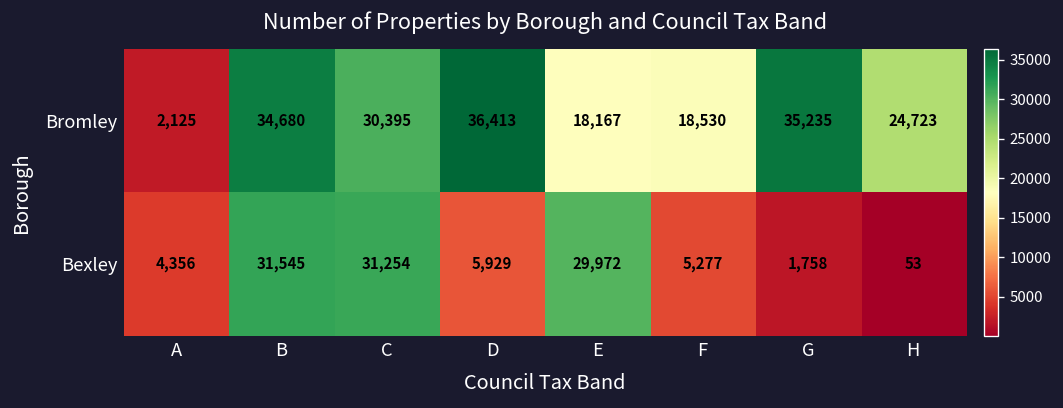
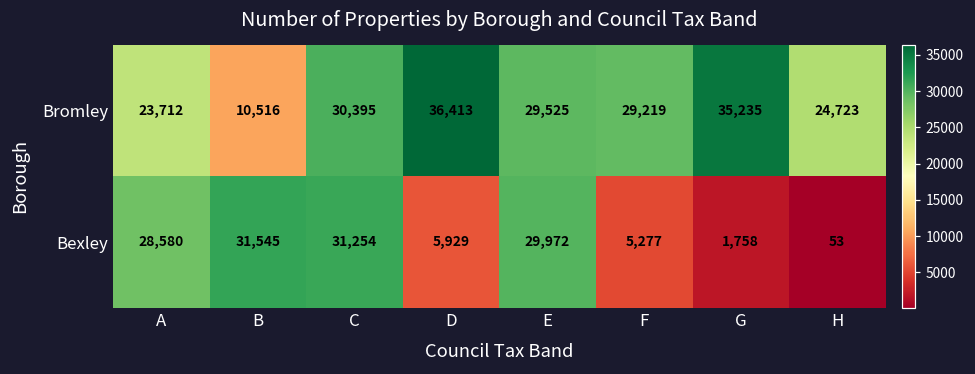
  {
    "Bromley": {
-     "A": "2,125",
-     "B": "34,680",
+     "A": "23,712",
+     "B": "10,516",
      "C": "30,395",
      "D": "36,413",
-     "E": "18,167",
-     "F": "18,530",
+     "E": "29,525",
+     "F": "29,219",
      "G": "35,235",
      "H": "24,723"
    },
    "Bexley": {
-     "A": "4,356",
+     "A": "28,580",
      "B": "31,545",
      "C": "31,254",
      "D": "5,929",
      "E": "29,972",
      "F": "5,277",
      "G": "1,758",
      "H": "53"
    }
  }
